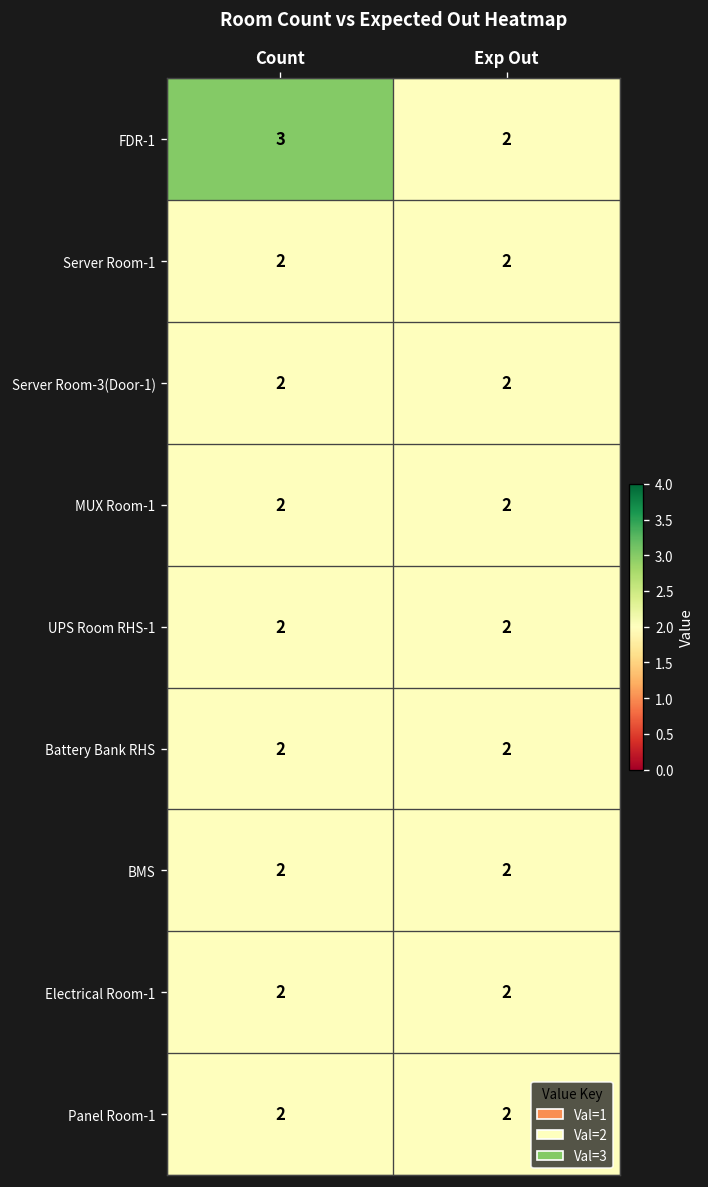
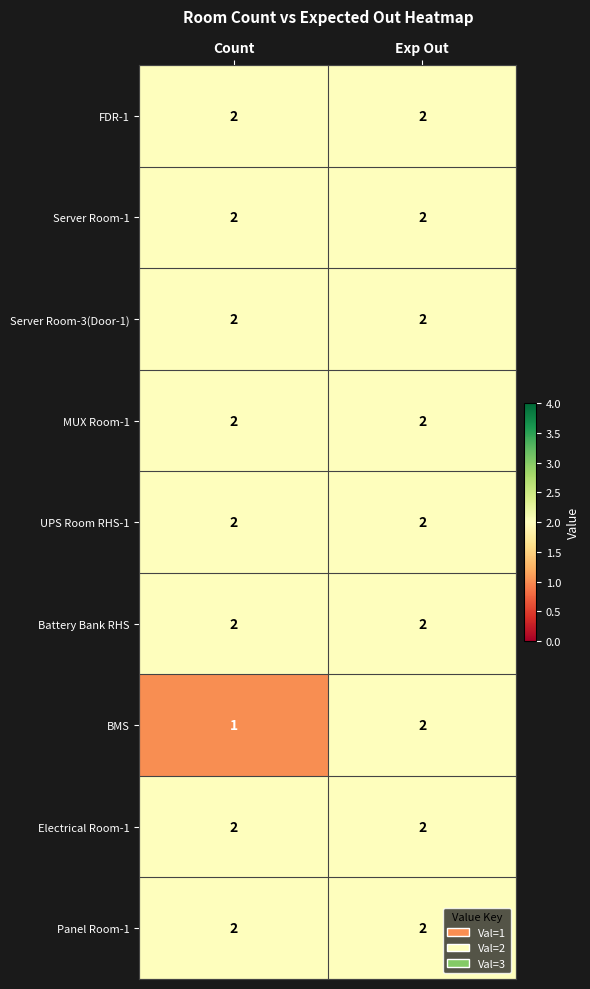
  {
    "FDR-1": {
-     "Count": 3,
+     "Count": 2,
      "Exp Out": 2
    },
    "Server Room-1": {
      "Count": 2,
      "Exp Out": 2
    },
    "Server Room-3(Door-1)": {
      "Count": 2,
      "Exp Out": 2
    },
    "MUX Room-1": {
      "Count": 2,
      "Exp Out": 2
    },
    "UPS Room RHS-1": {
      "Count": 2,
      "Exp Out": 2
    },
    "Battery Bank RHS": {
      "Count": 2,
      "Exp Out": 2
    },
    "BMS": {
-     "Count": 2,
+     "Count": 1,
      "Exp Out": 2
    },
    "Electrical Room-1": {
      "Count": 2,
      "Exp Out": 2
    },
    "Panel Room-1": {
      "Count": 2,
      "Exp Out": 2
    }
  }
